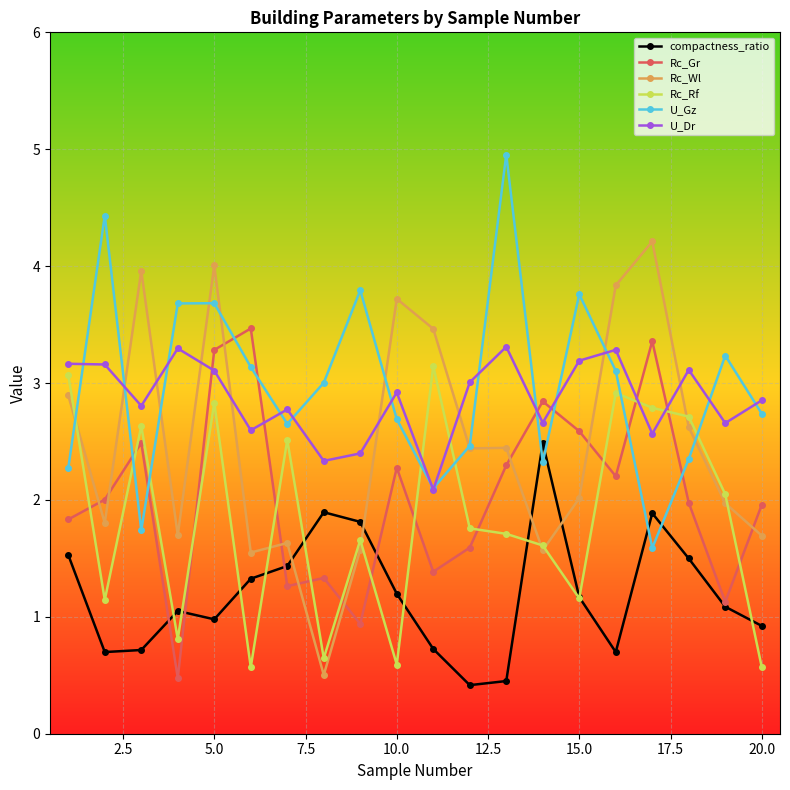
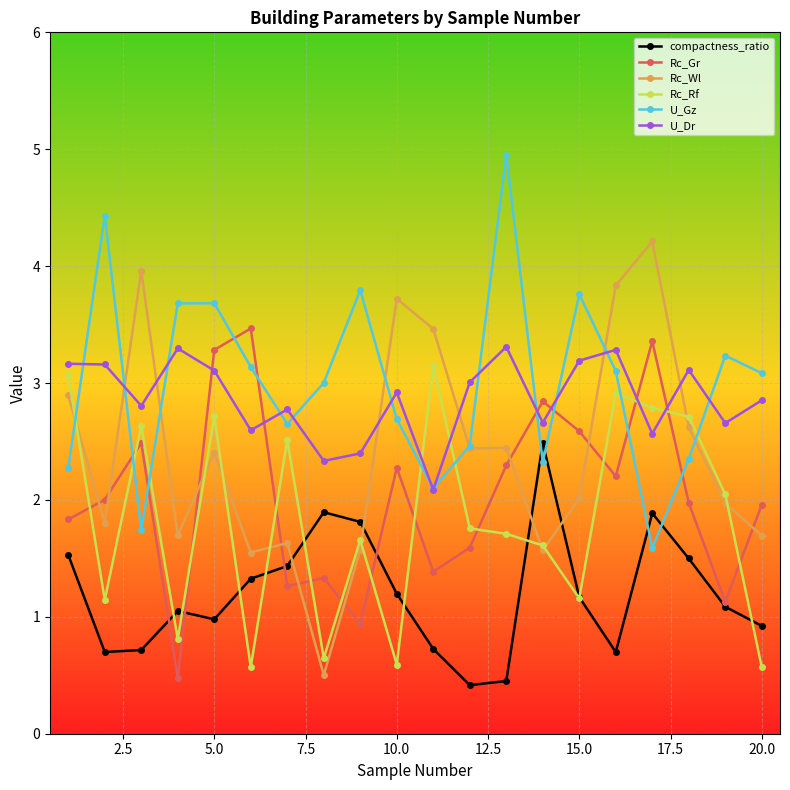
  {
    "compactness_ratio": {
      "5.0": 0.98,
      "10.0": 1.20,
      "20.0": 0.92
    },
    "Rc_Gr": {
      "5.0": 3.28,
      "10.0": 2.28,
      "15.0": 2.59,
      "20.0": 1.96
    },
    "Rc_Wl": {
-     "5.0": 4.01,
+     "5.0": 2.41,
      "10.0": 3.72,
      "15.0": 2.01,
      "20.0": 1.69
    },
    "Rc_Rf": {
-     "5.0": 2.83,
+     "5.0": 2.71,
      "10.0": 0.59,
      "20.0": 0.57
    },
    "U_Gz": {
      "5.0": 3.68,
      "10.0": 2.69,
      "15.0": 3.76,
-     "20.0": 2.74
+     "20.0": 3.08
    },
    "U_Dr": {
      "5.0": 3.11,
      "10.0": 2.92,
      "15.0": 3.19,
      "20.0": 2.85
    }
  }
